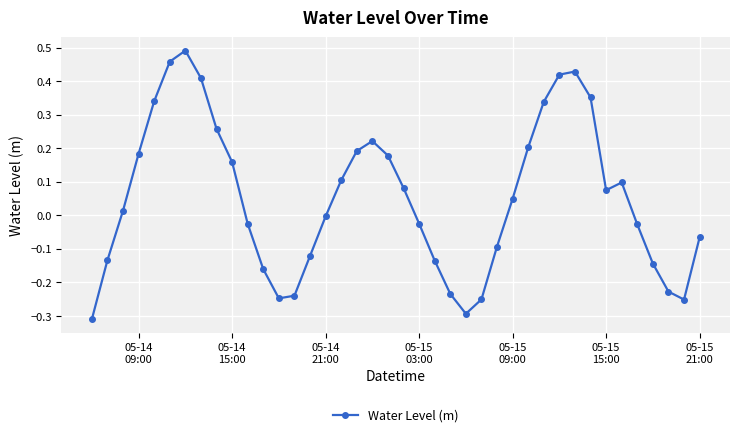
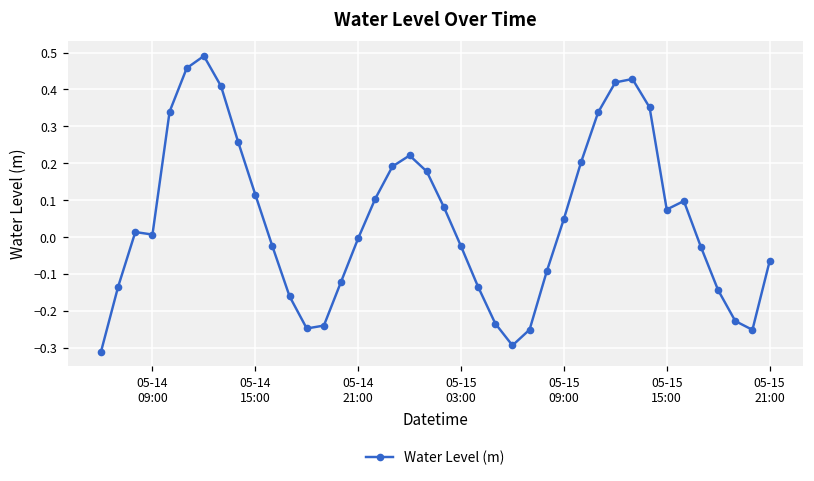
  {
-   "05-14 09:00": 0.18,
-   "05-14 15:00": 0.16,
+   "05-14 09:00": 0.01,
+   "05-14 15:00": 0.12,
    "05-14 21:00": 0.00,
    "05-15 03:00": -0.02,
    "05-15 09:00": 0.05,
    "05-15 15:00": 0.07,
    "05-15 21:00": -0.07
  }
